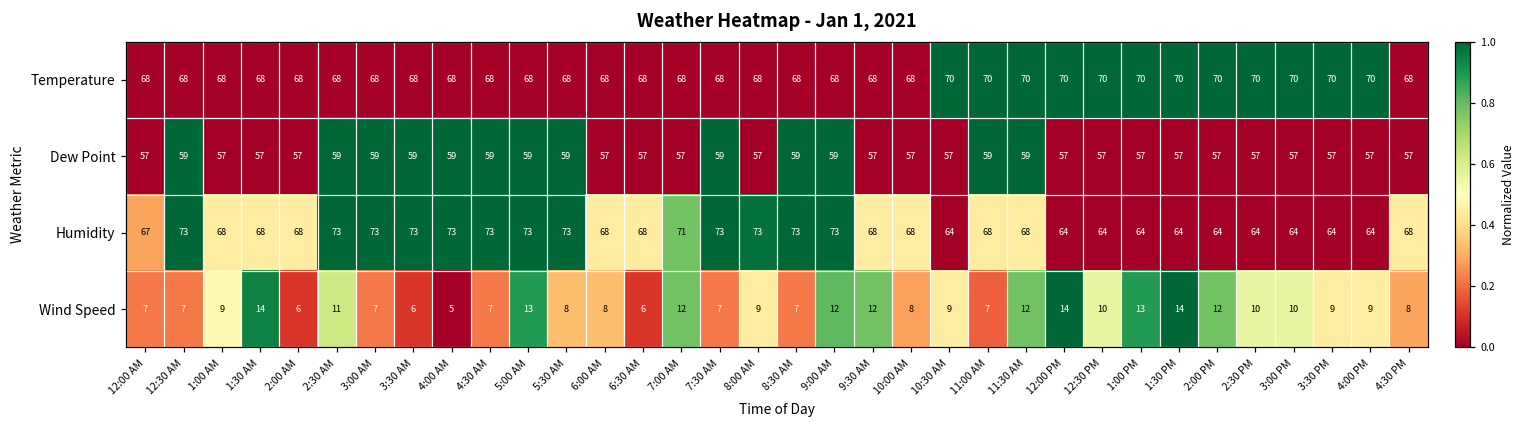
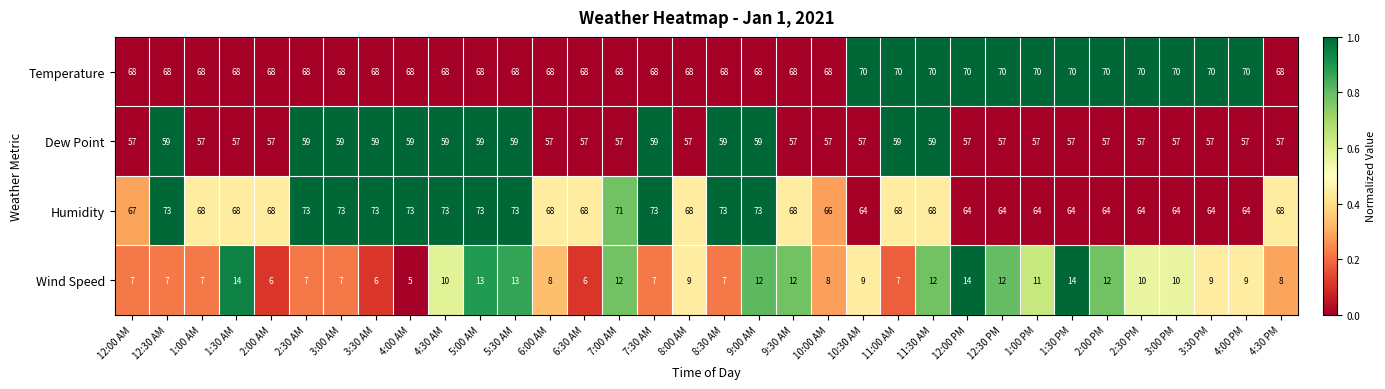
  {
    "Temperature": {
      "12:00 AM": 68,
      "12:30 AM": 68,
      "1:00 AM": 68,
      "1:30 AM": 68,
      "2:00 AM": 68,
      "2:30 AM": 68,
      "3:00 AM": 68,
      "3:30 AM": 68,
      "4:00 AM": 68,
      "4:30 AM": 68,
      "5:00 AM": 68,
      "5:30 AM": 68,
      "6:00 AM": 68,
      "6:30 AM": 68,
      "7:00 AM": 68,
      "7:30 AM": 68,
      "8:00 AM": 68,
      "8:30 AM": 68,
      "9:00 AM": 68,
      "9:30 AM": 68,
      "10:00 AM": 68,
      "10:30 AM": 70,
      "11:00 AM": 70,
      "11:30 AM": 70,
      "12:00 PM": 70,
      "12:30 PM": 70,
      "1:00 PM": 70,
      "1:30 PM": 70,
      "2:00 PM": 70,
      "2:30 PM": 70,
      "3:00 PM": 70,
      "3:30 PM": 70,
      "4:00 PM": 70,
      "4:30 PM": 68
    },
    "Dew Point": {
      "12:00 AM": 57,
      "12:30 AM": 59,
      "1:00 AM": 57,
      "1:30 AM": 57,
      "2:00 AM": 57,
      "2:30 AM": 59,
      "3:00 AM": 59,
      "3:30 AM": 59,
      "4:00 AM": 59,
      "4:30 AM": 59,
      "5:00 AM": 59,
      "5:30 AM": 59,
      "6:00 AM": 57,
      "6:30 AM": 57,
      "7:00 AM": 57,
      "7:30 AM": 59,
      "8:00 AM": 57,
      "8:30 AM": 59,
      "9:00 AM": 59,
      "9:30 AM": 57,
      "10:00 AM": 57,
      "10:30 AM": 57,
      "11:00 AM": 59,
      "11:30 AM": 59,
      "12:00 PM": 57,
      "12:30 PM": 57,
      "1:00 PM": 57,
      "1:30 PM": 57,
      "2:00 PM": 57,
      "2:30 PM": 57,
      "3:00 PM": 57,
      "3:30 PM": 57,
      "4:00 PM": 57,
      "4:30 PM": 57
    },
    "Humidity": {
      "12:00 AM": 67,
      "12:30 AM": 73,
      "1:00 AM": 68,
      "1:30 AM": 68,
      "2:00 AM": 68,
      "2:30 AM": 73,
      "3:00 AM": 73,
      "3:30 AM": 73,
      "4:00 AM": 73,
      "4:30 AM": 73,
      "5:00 AM": 73,
      "5:30 AM": 73,
      "6:00 AM": 68,
      "6:30 AM": 68,
      "7:00 AM": 71,
      "7:30 AM": 73,
-     "8:00 AM": 73,
+     "8:00 AM": 68,
      "8:30 AM": 73,
      "9:00 AM": 73,
      "9:30 AM": 68,
-     "10:00 AM": 68,
+     "10:00 AM": 66,
      "10:30 AM": 64,
      "11:00 AM": 68,
      "11:30 AM": 68,
      "12:00 PM": 64,
      "12:30 PM": 64,
      "1:00 PM": 64,
      "1:30 PM": 64,
      "2:00 PM": 64,
      "2:30 PM": 64,
      "3:00 PM": 64,
      "3:30 PM": 64,
      "4:00 PM": 64,
      "4:30 PM": 68
    },
    "Wind Speed": {
      "12:00 AM": 7,
      "12:30 AM": 7,
-     "1:00 AM": 9,
+     "1:00 AM": 7,
      "1:30 AM": 14,
      "2:00 AM": 6,
-     "2:30 AM": 11,
+     "2:30 AM": 7,
      "3:00 AM": 7,
      "3:30 AM": 6,
      "4:00 AM": 5,
-     "4:30 AM": 7,
+     "4:30 AM": 10,
      "5:00 AM": 13,
-     "5:30 AM": 8,
+     "5:30 AM": 13,
      "6:00 AM": 8,
      "6:30 AM": 6,
      "7:00 AM": 12,
      "7:30 AM": 7,
      "8:00 AM": 9,
      "8:30 AM": 7,
      "9:00 AM": 12,
      "9:30 AM": 12,
      "10:00 AM": 8,
      "10:30 AM": 9,
      "11:00 AM": 7,
      "11:30 AM": 12,
      "12:00 PM": 14,
-     "12:30 PM": 10,
-     "1:00 PM": 13,
+     "12:30 PM": 12,
+     "1:00 PM": 11,
      "1:30 PM": 14,
      "2:00 PM": 12,
      "2:30 PM": 10,
      "3:00 PM": 10,
      "3:30 PM": 9,
      "4:00 PM": 9,
      "4:30 PM": 8
    }
  }
